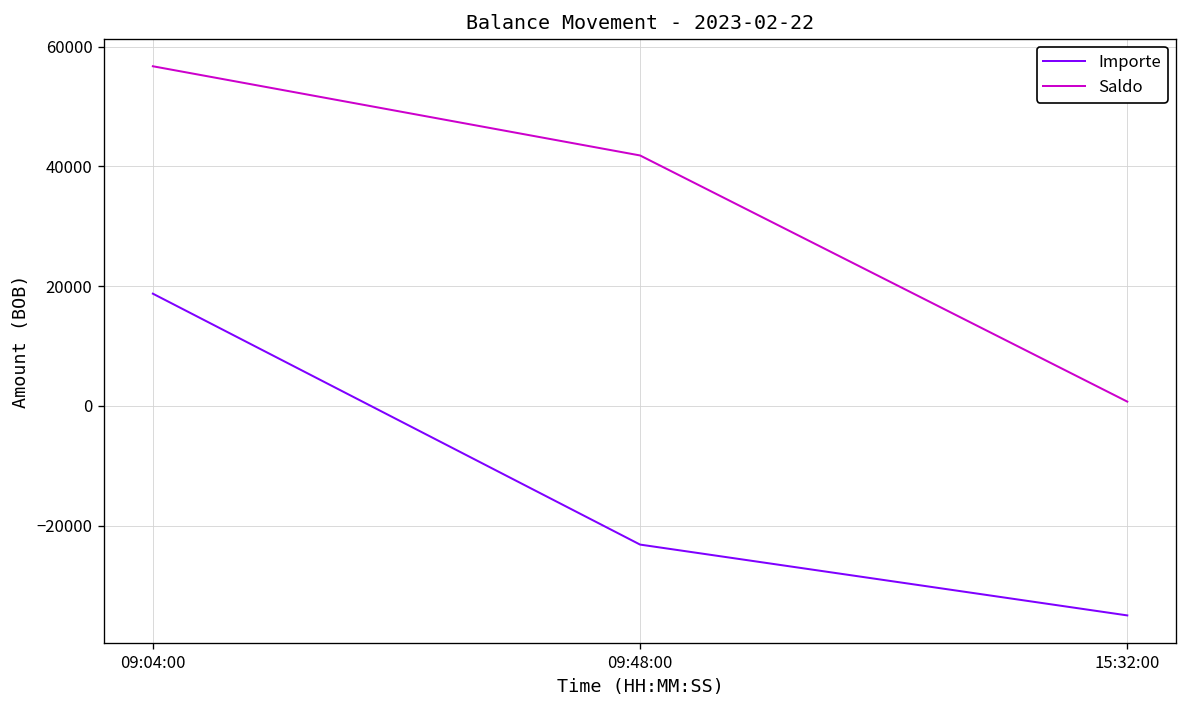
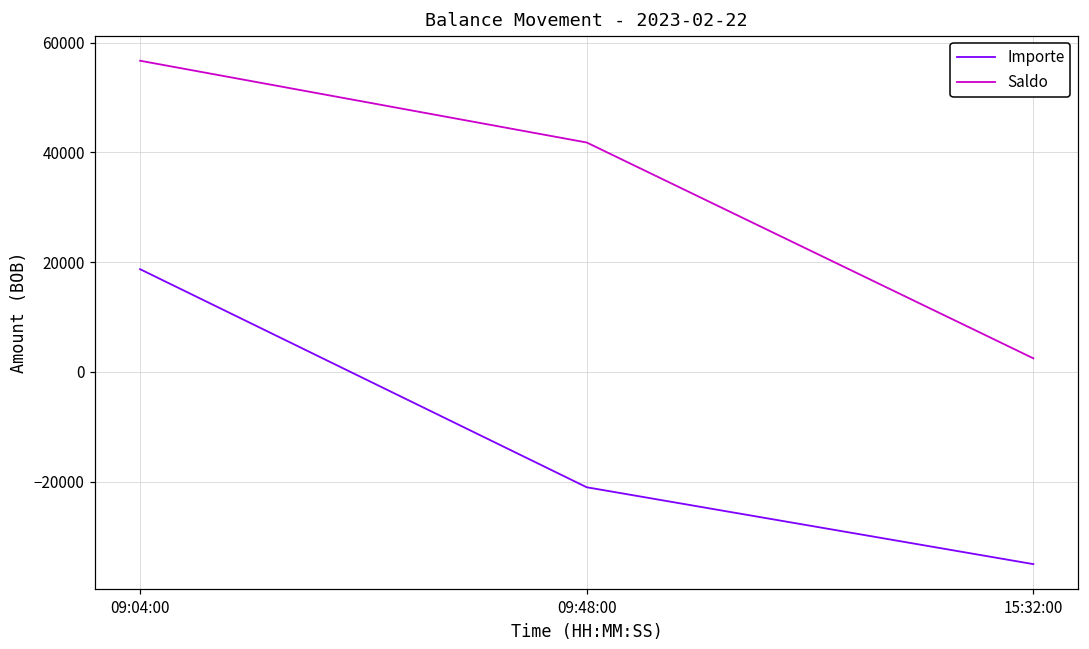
  {
    "Importe": {
      "09:04:00": 19000,
-     "09:48:00": -23000,
+     "09:48:00": -21000,
      "15:32:00": -35000
    },
    "Saldo": {
      "09:04:00": 57000,
      "09:48:00": 42000,
-     "15:32:00": 1000
+     "15:32:00": 2000
    }
  }
